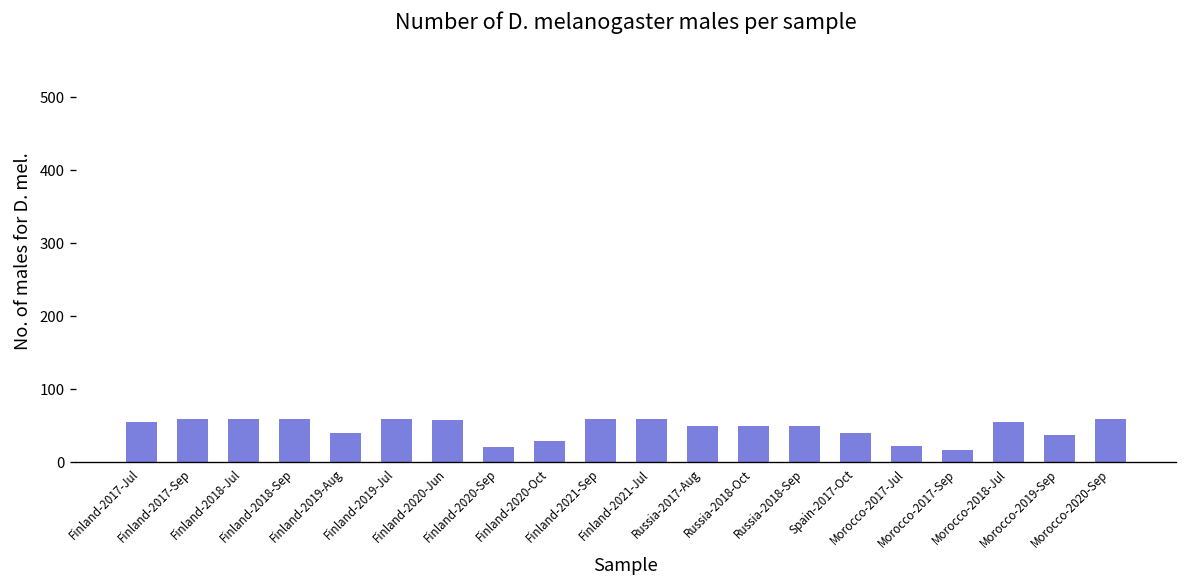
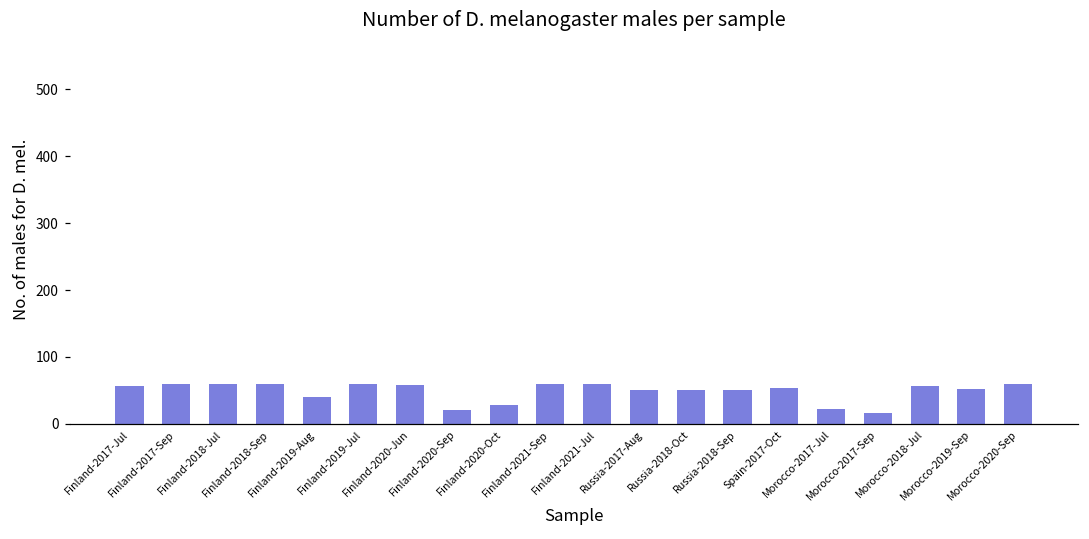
  {
    "Finland-2017-Jul": 60,
    "Finland-2017-Sep": 60,
    "Finland-2018-Jul": 60,
    "Finland-2018-Sep": 60,
    "Finland-2019-Aug": 40,
    "Finland-2019-Jul": 60,
    "Finland-2020-Jun": 60,
    "Finland-2020-Sep": 20,
    "Finland-2020-Oct": 30,
    "Finland-2021-Sep": 60,
    "Finland-2021-Jul": 60,
    "Russia-2017-Aug": 50,
    "Russia-2018-Oct": 50,
    "Russia-2018-Sep": 50,
-   "Spain-2017-Oct": 40,
+   "Spain-2017-Oct": 50,
    "Morocco-2017-Jul": 20,
    "Morocco-2017-Sep": 20,
    "Morocco-2018-Jul": 60,
-   "Morocco-2019-Sep": 40,
+   "Morocco-2019-Sep": 50,
    "Morocco-2020-Sep": 60
  }
